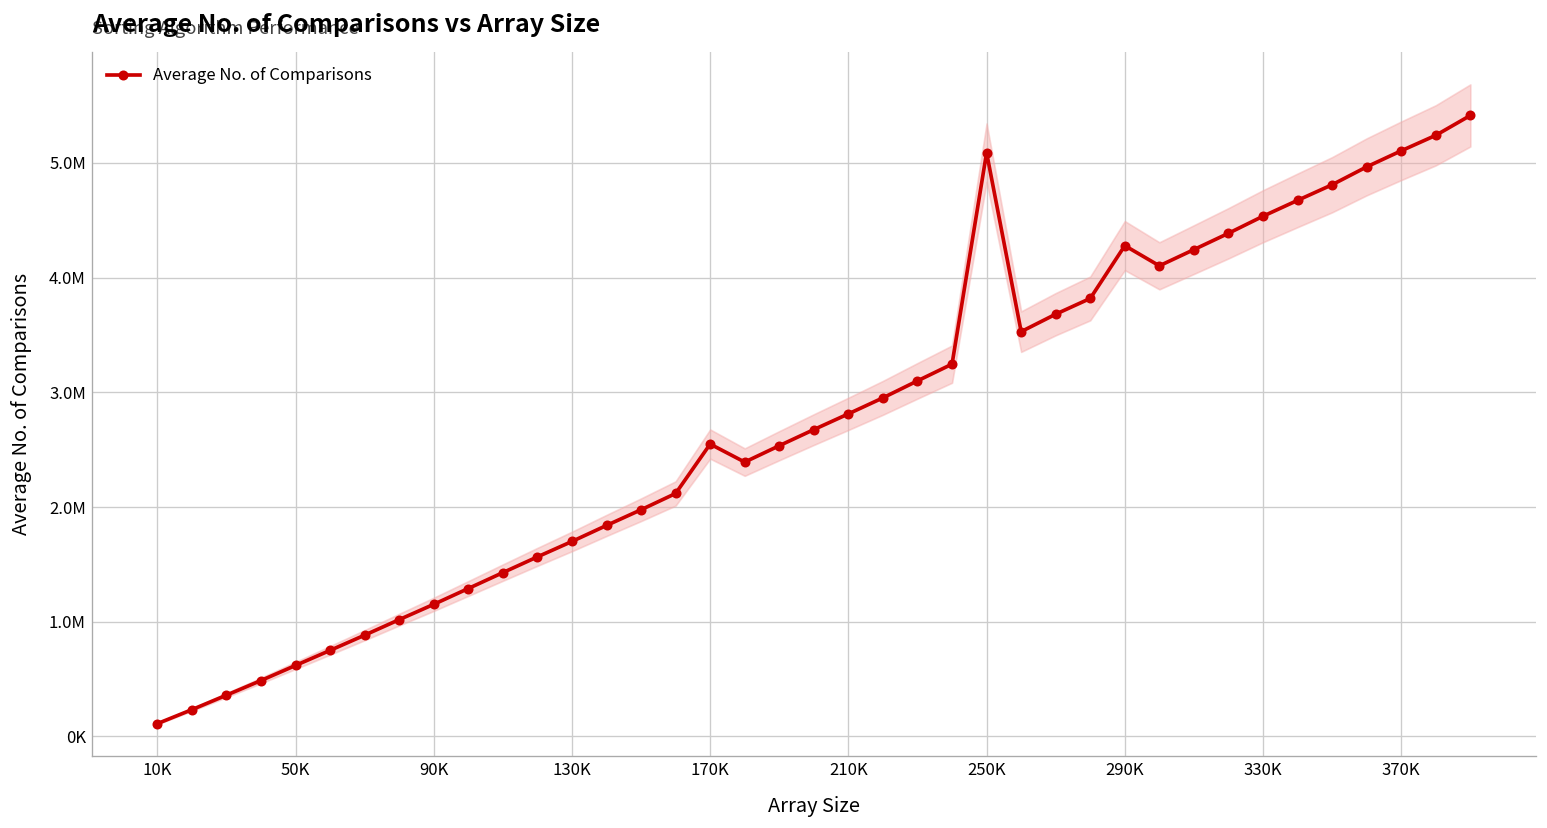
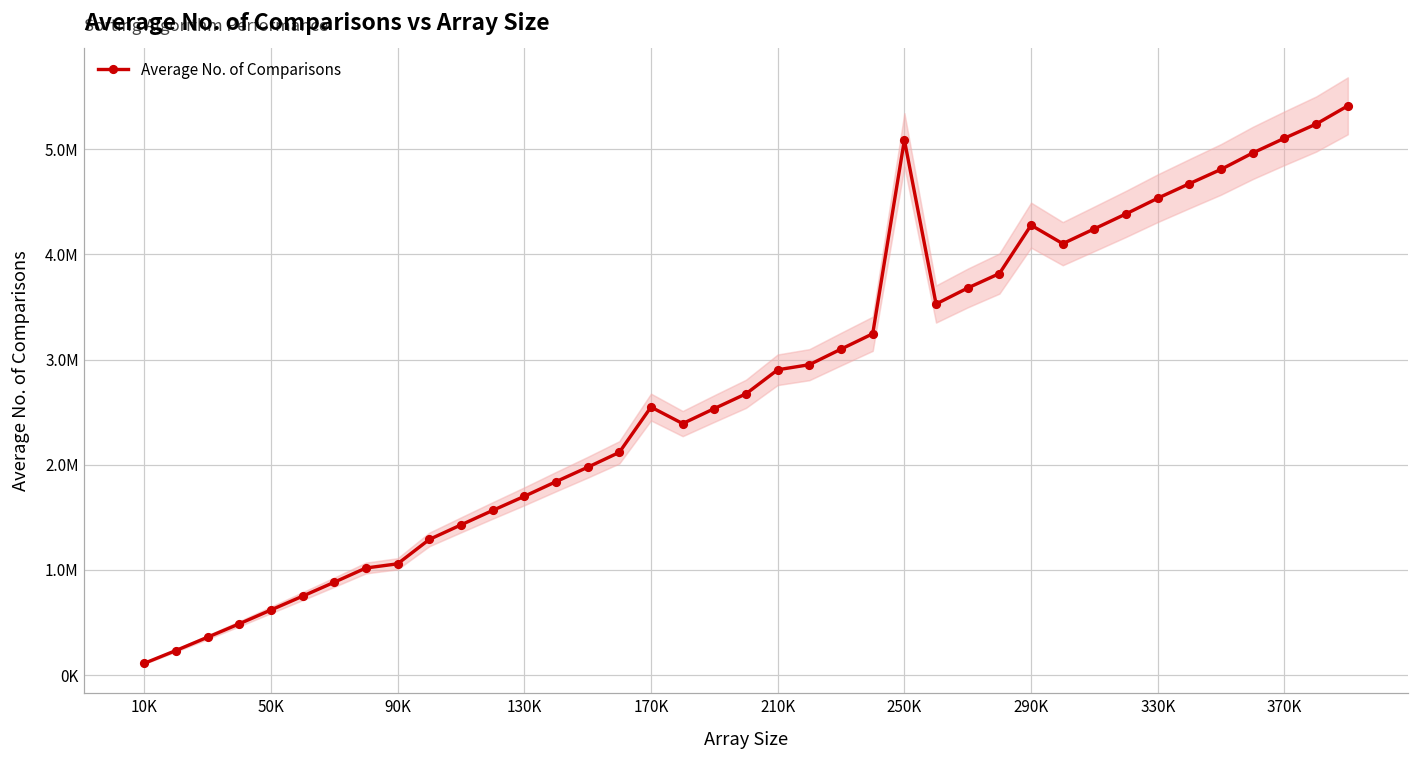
  {
    "Average No. of Comparisons": {
      "50K": 600000,
-     "90K": 1200000,
+     "90K": 1100000,
      "130K": 1700000,
      "170K": 2500000,
-     "210K": 2800000,
+     "210K": 2900000,
      "250K": 5100000,
      "290K": 4300000,
      "330K": 4500000,
      "370K": 5100000
    }
  }
